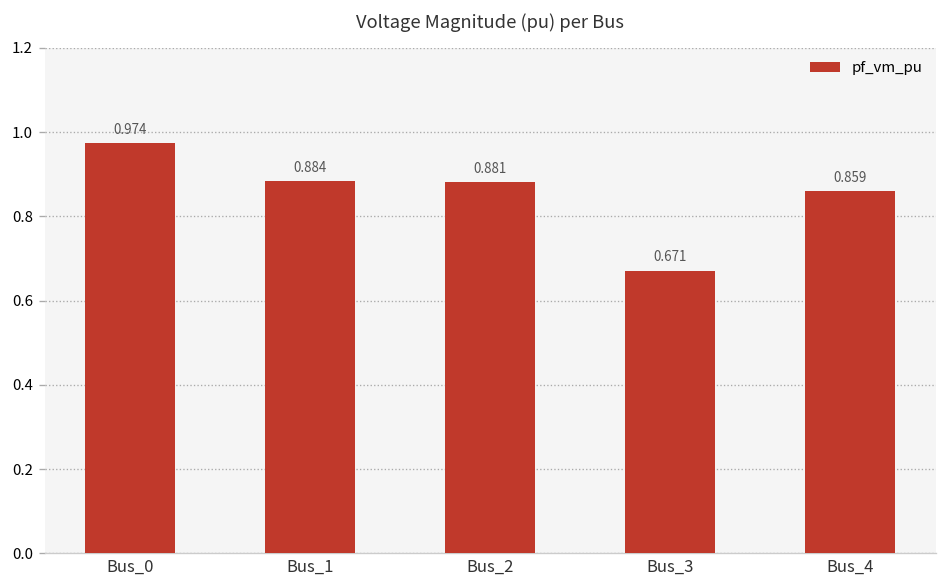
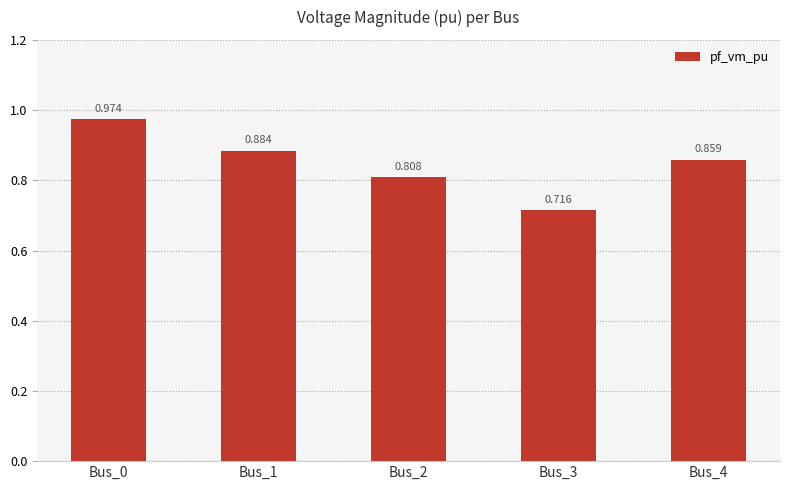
  {
    "Bus_0": 0.974,
    "Bus_1": 0.884,
-   "Bus_2": 0.881,
-   "Bus_3": 0.671,
+   "Bus_2": 0.808,
+   "Bus_3": 0.716,
    "Bus_4": 0.859
  }
